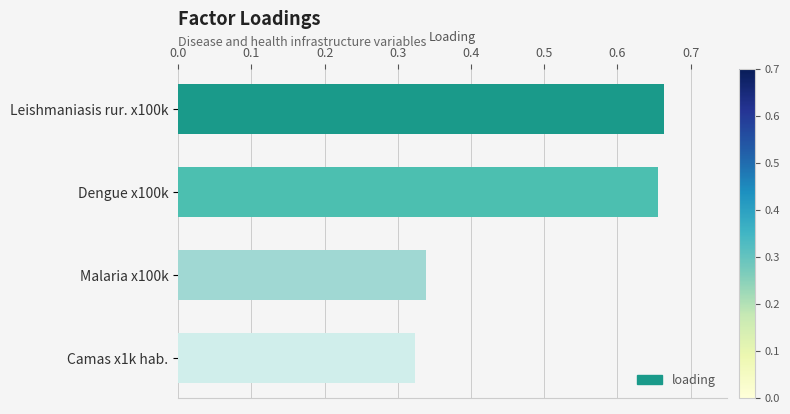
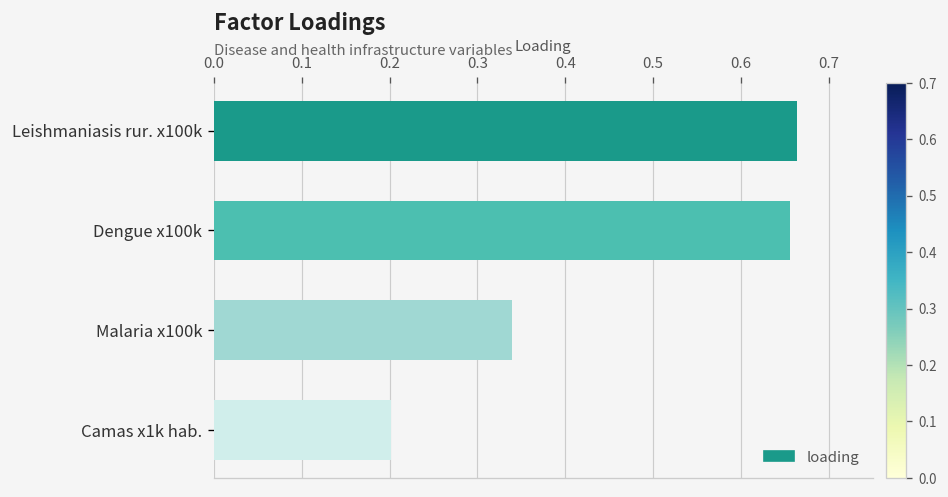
  {
    "Leishmaniasis rur. x100k": 0.66,
    "Dengue x100k": 0.66,
    "Malaria x100k": 0.34,
-   "Camas x1k hab.": 0.32
+   "Camas x1k hab.": 0.20
  }
